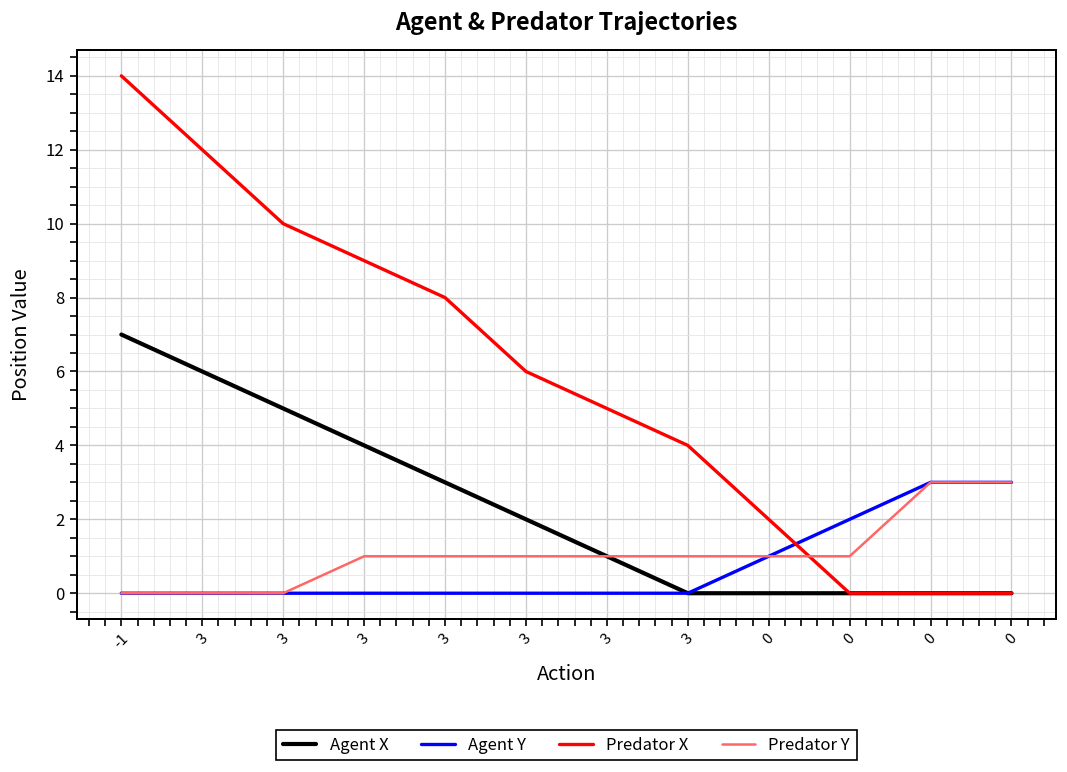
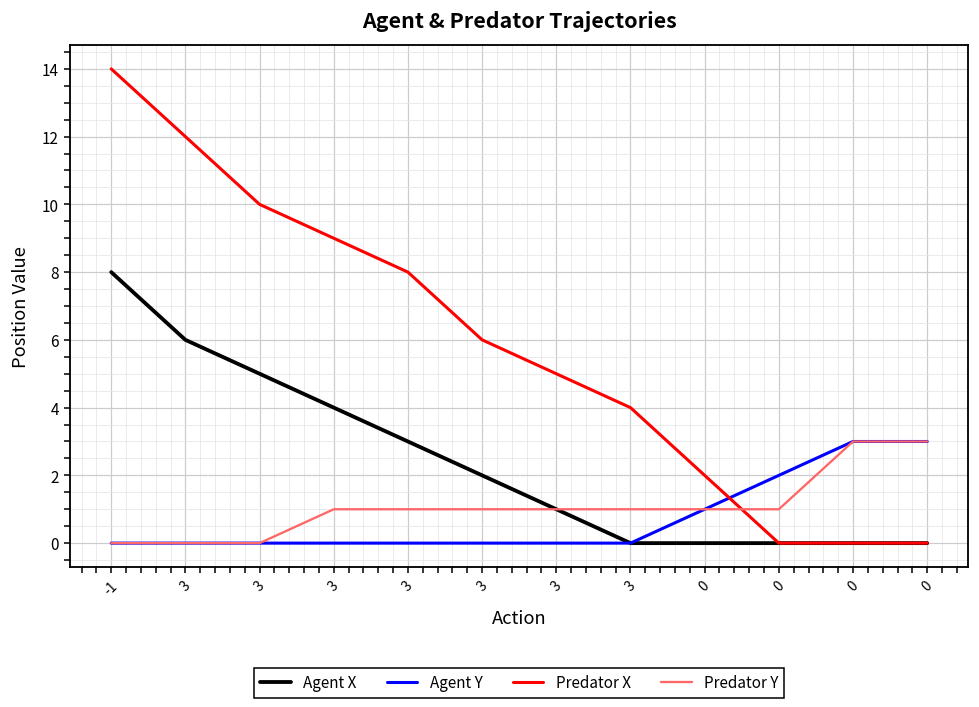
  {
    "Agent X": {
-     "-1": 7
+     "-1": 8
    },
    "Predator X": {
      "-1": 14
    }
  }
